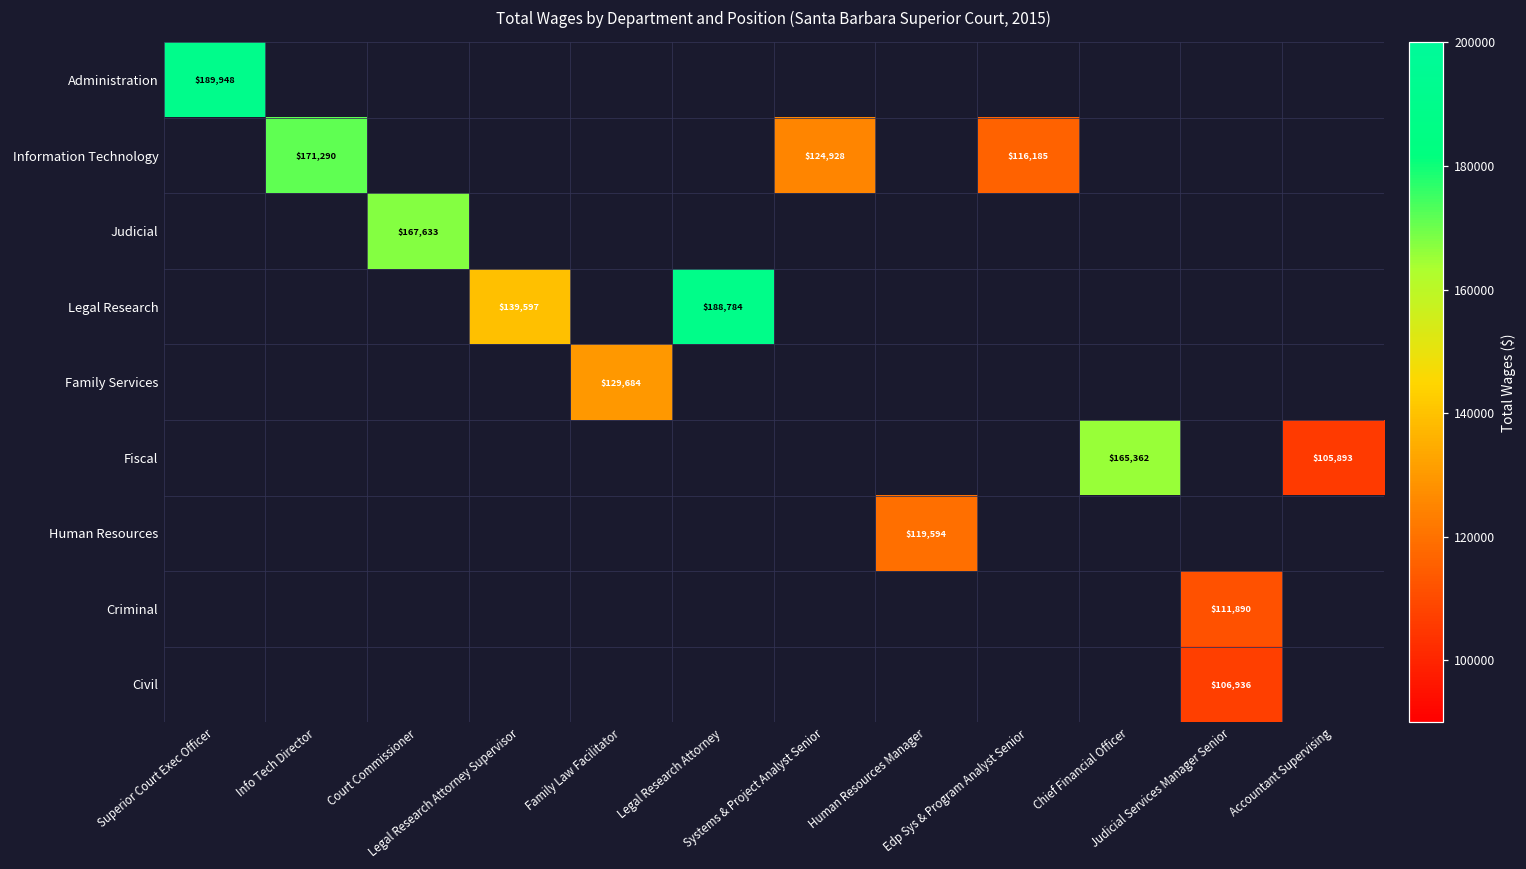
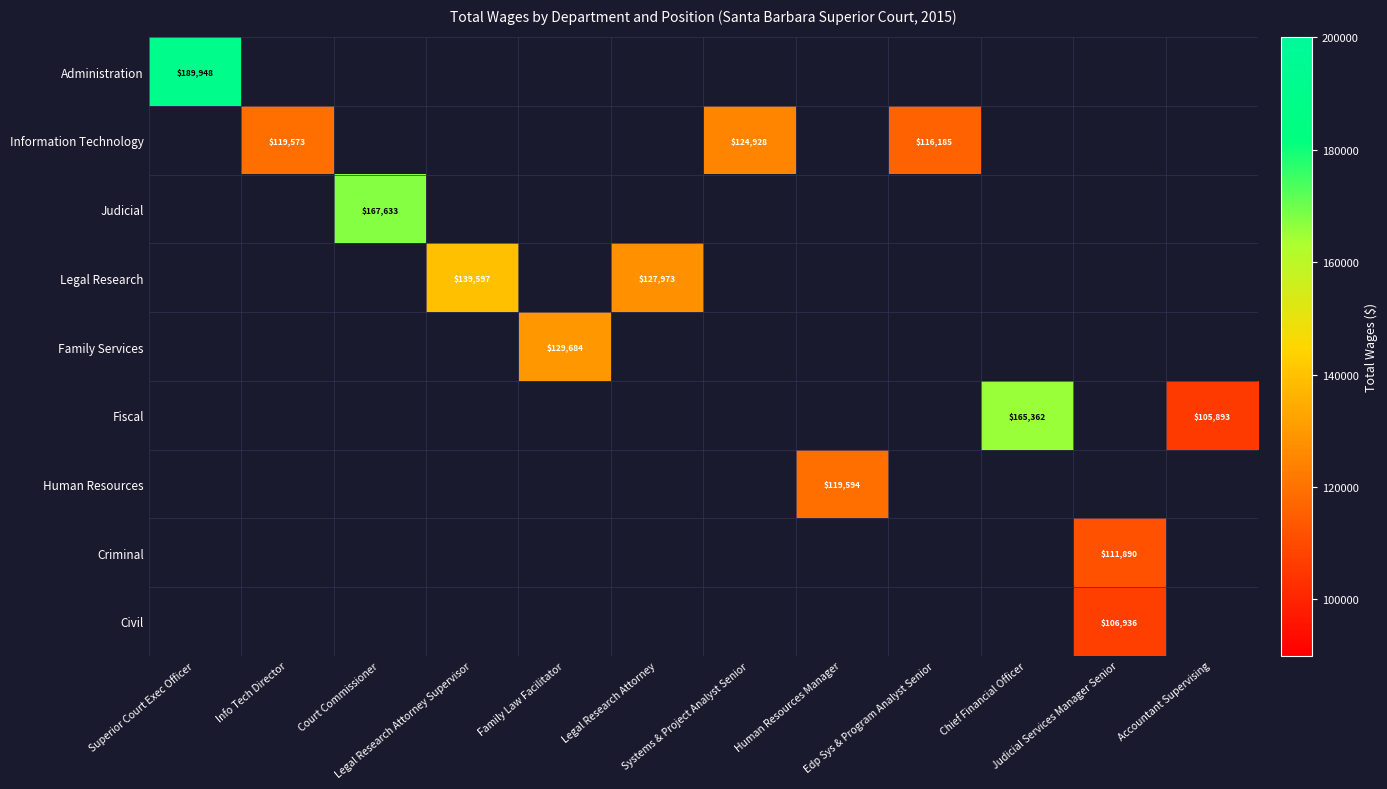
  {
    "Administration": {
      "Superior Court Exec Officer": "$189,948"
    },
    "Information Technology": {
-     "Info Tech Director": "$171,290",
+     "Info Tech Director": "$119,573",
      "Systems & Project Analyst Senior": "$124,928",
      "Edp Sys & Program Analyst Senior": "$116,185"
    },
    "Judicial": {
      "Court Commissioner": "$167,633"
    },
    "Legal Research": {
      "Legal Research Attorney Supervisor": "$139,597",
-     "Legal Research Attorney": "$188,784"
+     "Legal Research Attorney": "$127,973"
    },
    "Family Services": {
      "Family Law Facilitator": "$129,684"
    },
    "Fiscal": {
      "Chief Financial Officer": "$165,362",
      "Accountant Supervising": "$105,893"
    },
    "Human Resources": {
      "Human Resources Manager": "$119,594"
    },
    "Criminal": {
      "Judicial Services Manager Senior": "$111,890"
    },
    "Civil": {
      "Judicial Services Manager Senior": "$106,936"
    }
  }
